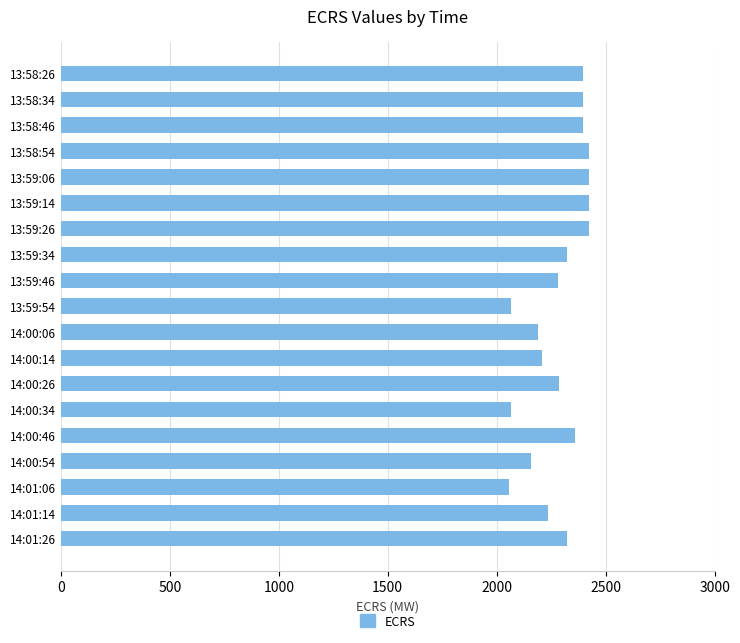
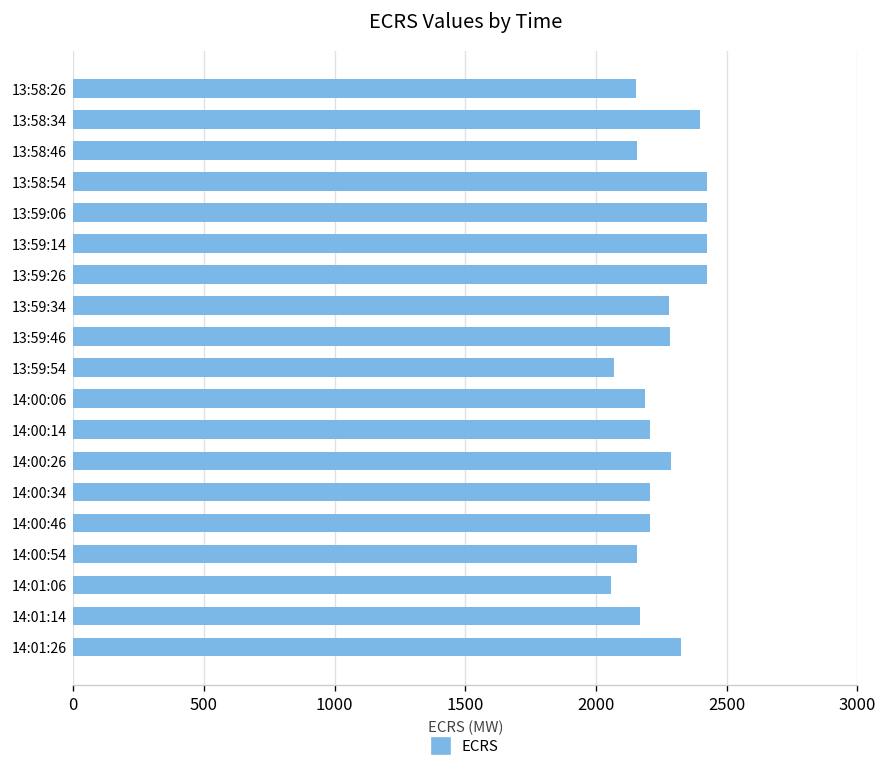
  {
-   "13:58:26": 2400,
+   "13:58:26": 2150,
    "13:58:34": 2400,
-   "13:58:46": 2400,
+   "13:58:46": 2160,
    "13:58:54": 2430,
    "13:59:06": 2430,
    "13:59:14": 2430,
    "13:59:26": 2430,
-   "13:59:34": 2320,
+   "13:59:34": 2280,
    "13:59:46": 2280,
    "13:59:54": 2070,
    "14:00:06": 2190,
    "14:00:14": 2210,
    "14:00:26": 2290,
-   "14:00:34": 2060,
-   "14:00:46": 2360,
+   "14:00:34": 2210,
+   "14:00:46": 2210,
    "14:00:54": 2160,
    "14:01:06": 2060,
-   "14:01:14": 2230,
+   "14:01:14": 2170,
    "14:01:26": 2320
  }
